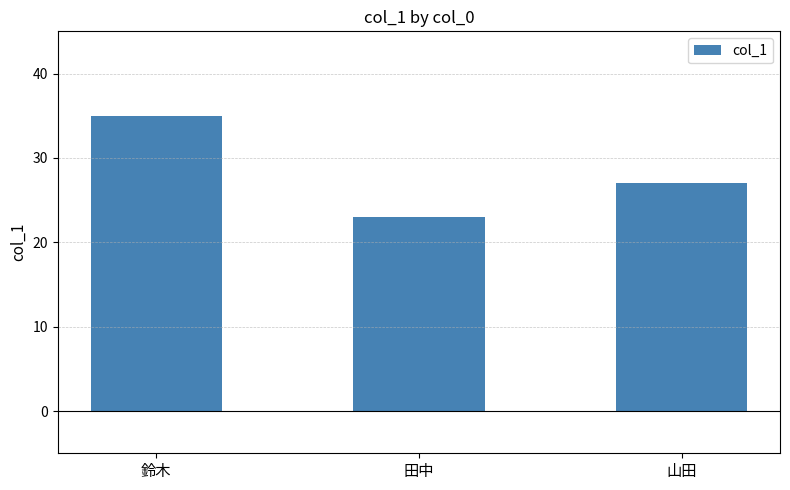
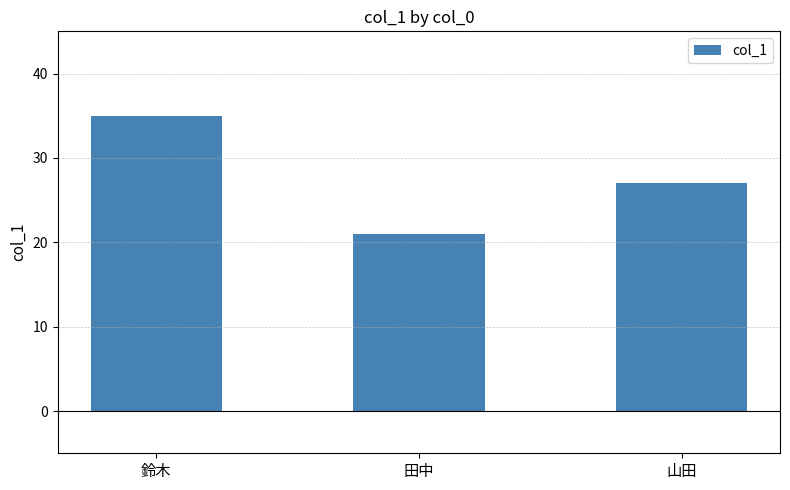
  {
    "鈴木": 35,
-   "田中": 23,
+   "田中": 21,
    "山田": 27
  }
